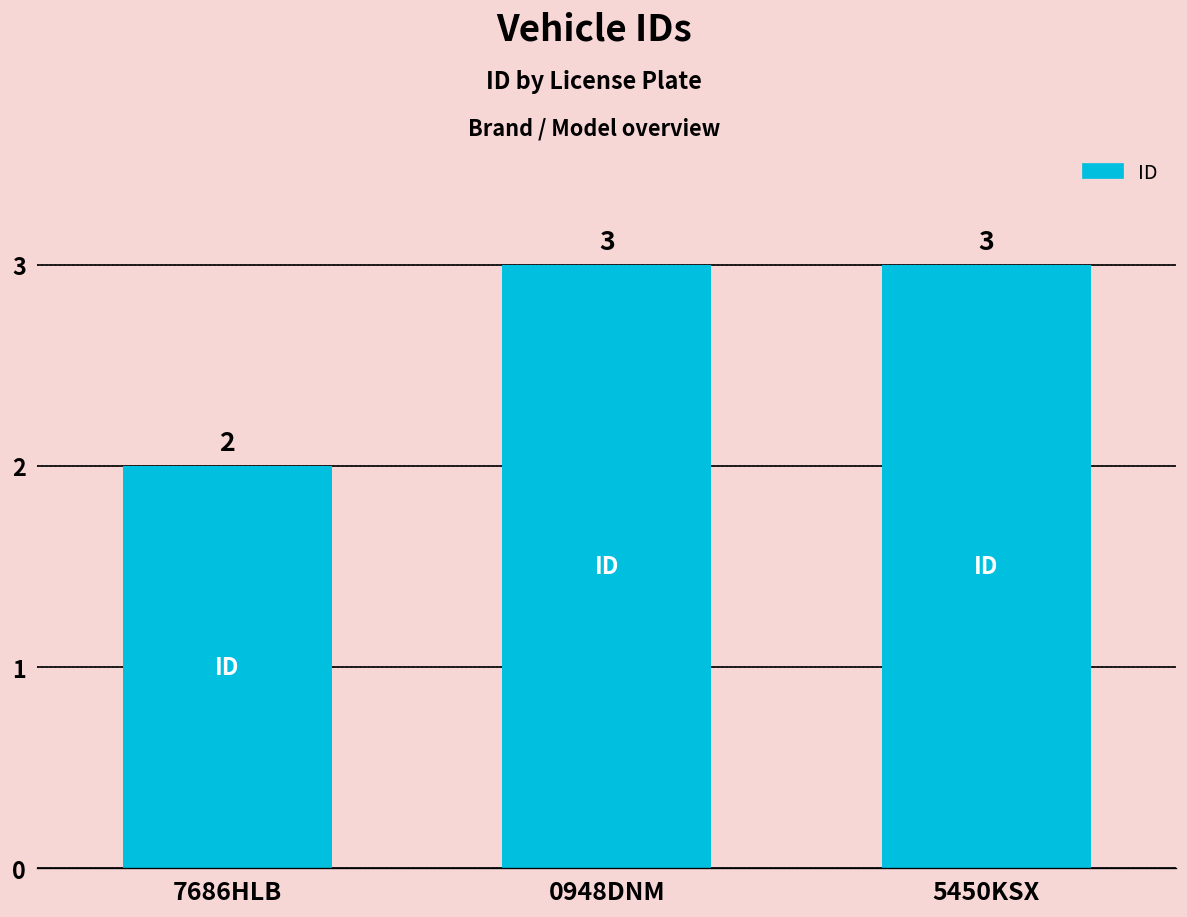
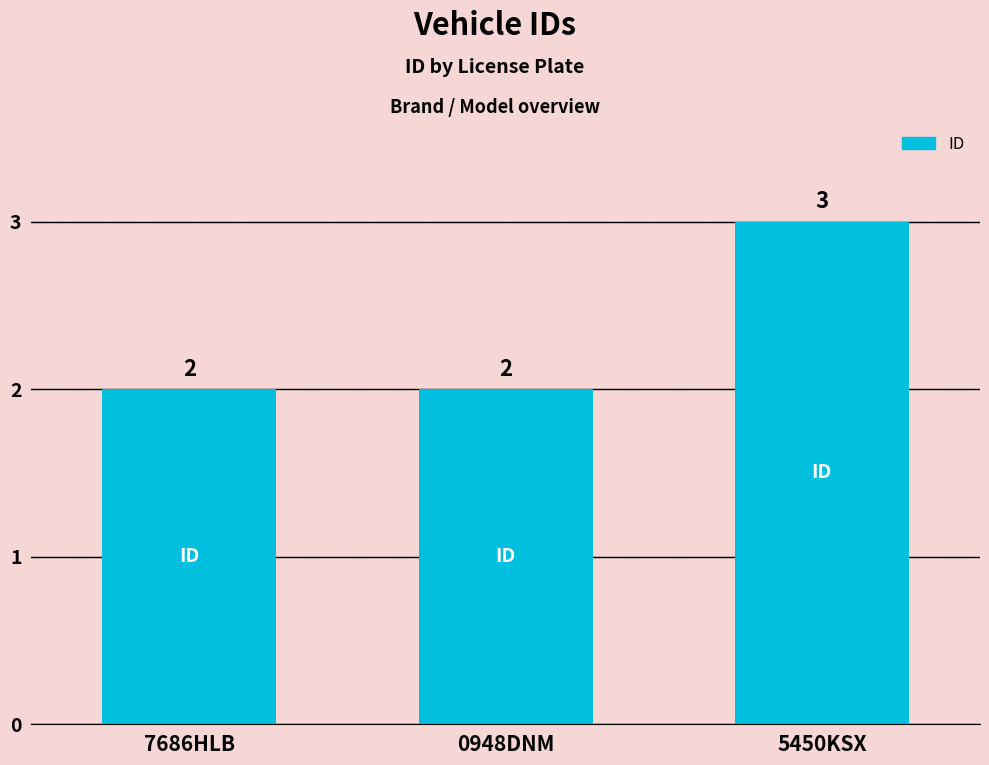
  {
    "7686HLB": 2,
-   "0948DNM": 3,
+   "0948DNM": 2,
    "5450KSX": 3
  }
